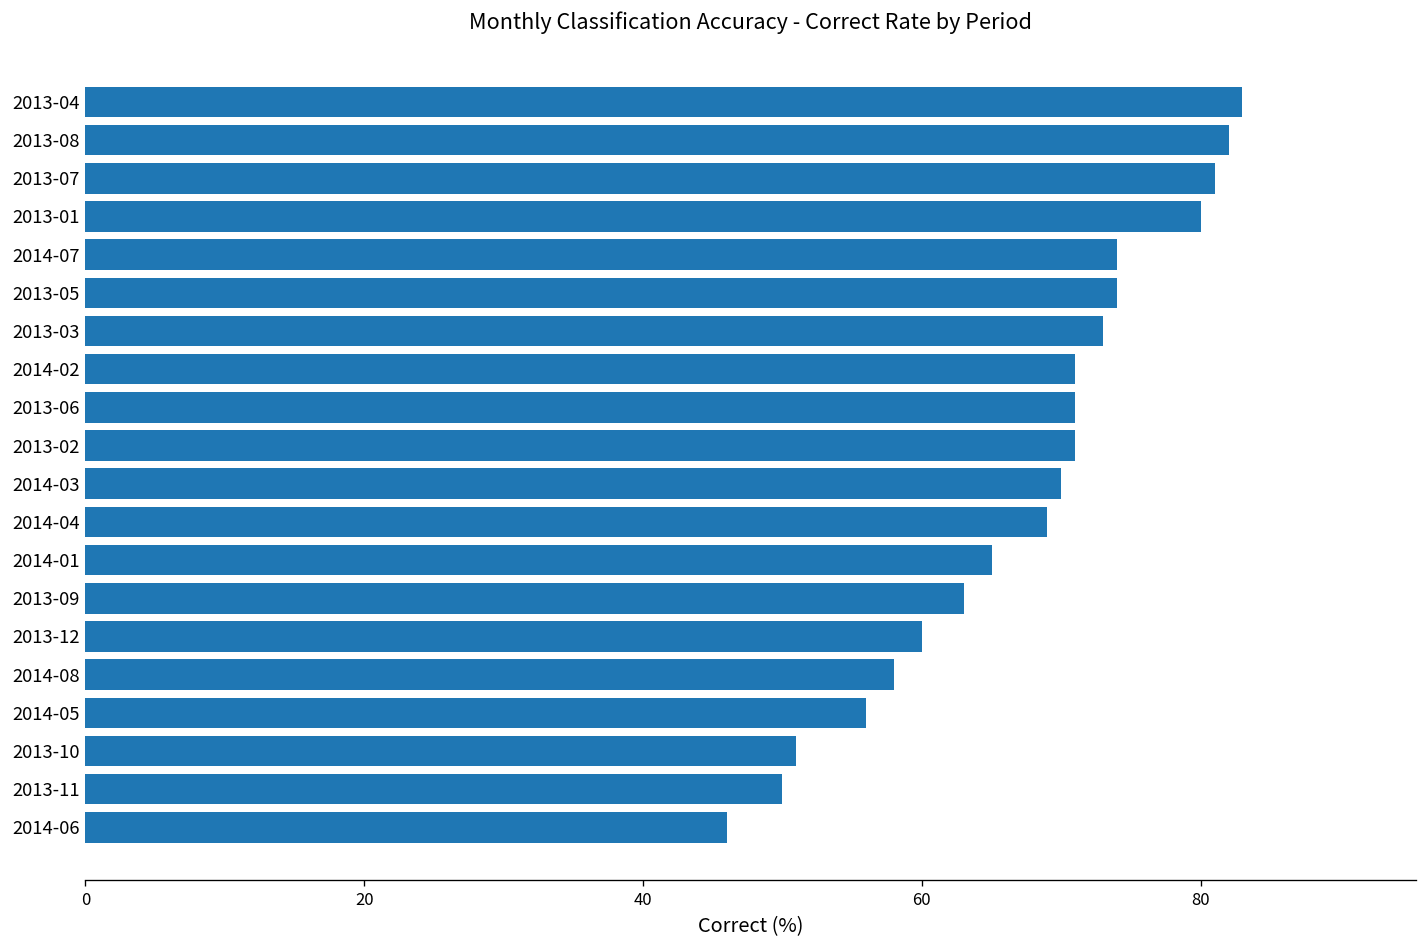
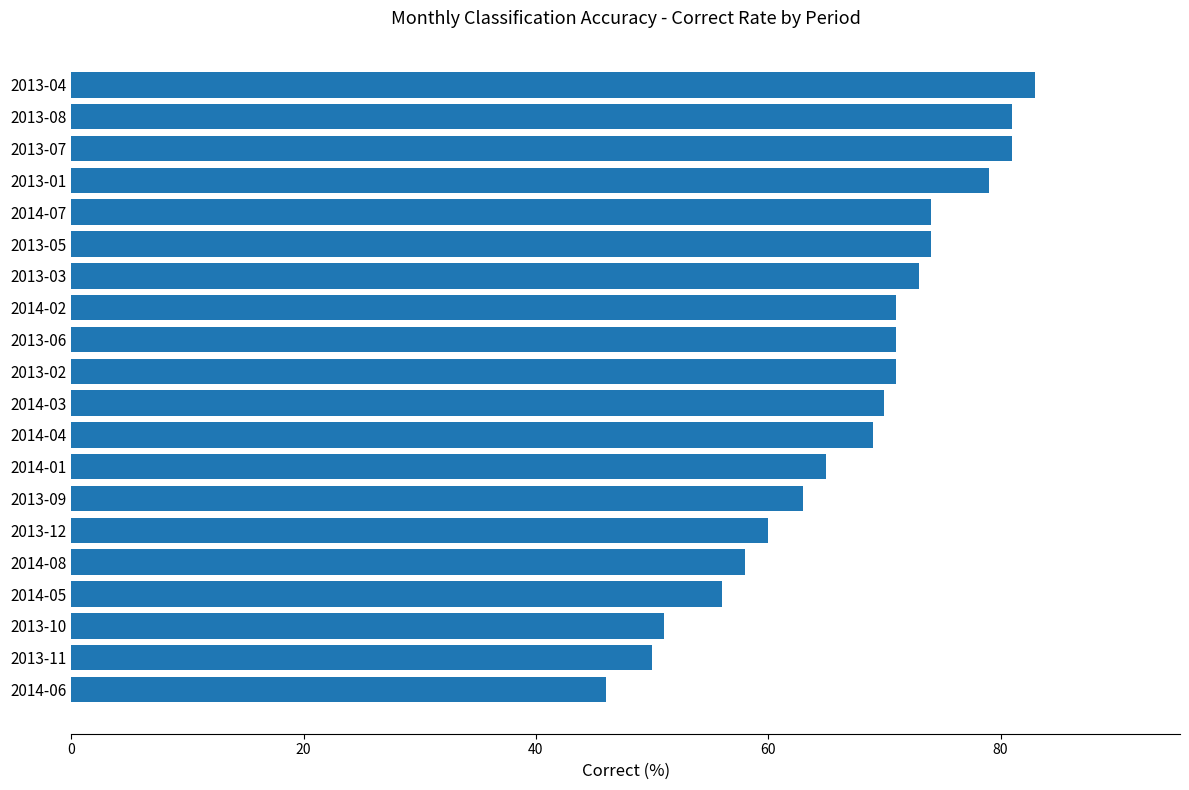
  {
    "2013-04": 83,
-   "2013-08": 82,
+   "2013-08": 81,
    "2013-07": 81,
-   "2013-01": 80,
+   "2013-01": 79,
    "2014-07": 74,
    "2013-05": 74,
    "2013-03": 73,
    "2014-02": 71,
    "2013-06": 71,
    "2013-02": 71,
    "2014-03": 70,
    "2014-04": 69,
    "2014-01": 65,
    "2013-09": 63,
    "2013-12": 60,
    "2014-08": 58,
    "2014-05": 56,
    "2013-10": 51,
    "2013-11": 50,
    "2014-06": 46
  }
